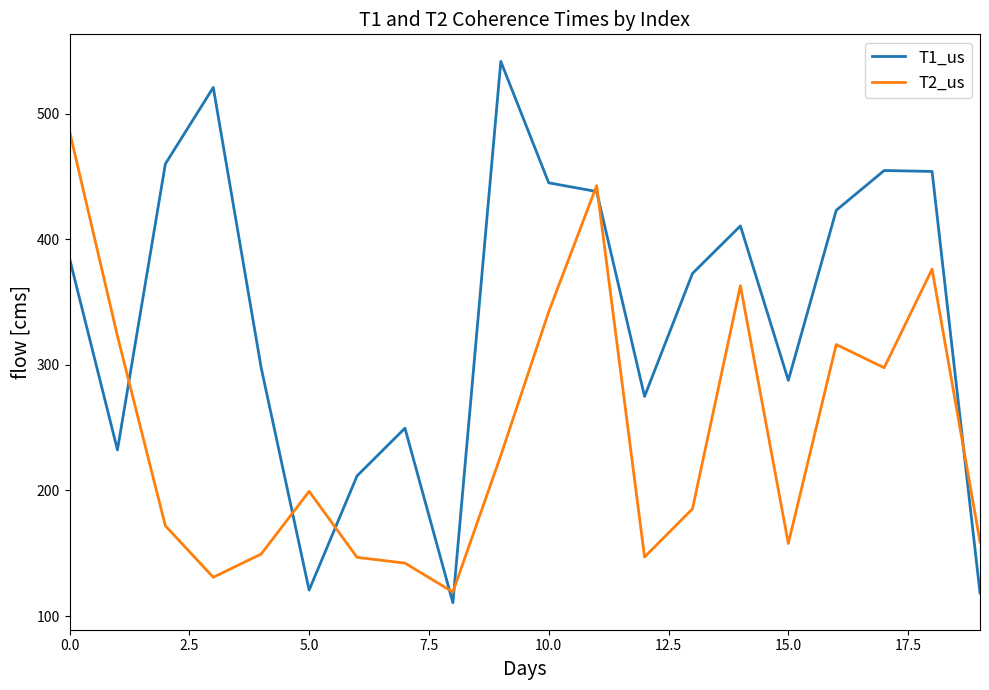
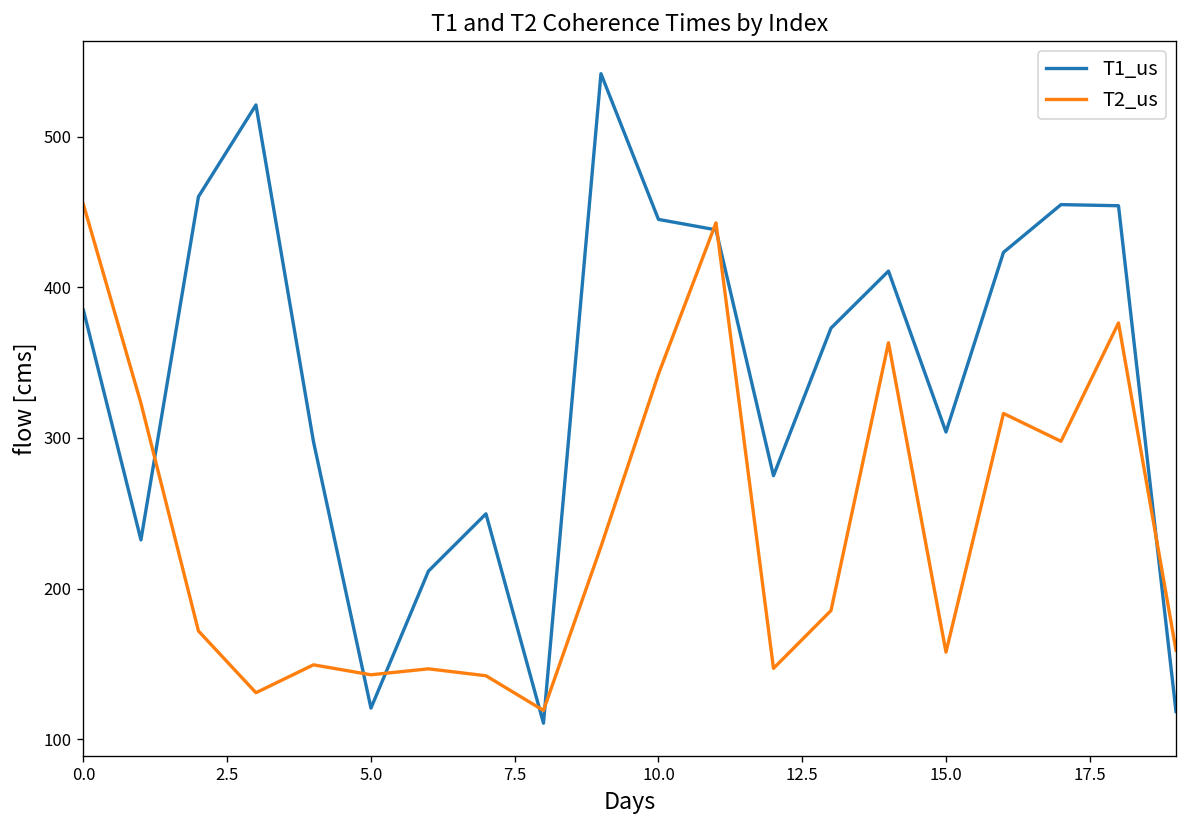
  {
    "T1_us": {
      "0.0": 385,
      "5.0": 121,
      "10.0": 445,
-     "15.0": 288
+     "15.0": 304
    },
    "T2_us": {
-     "0.0": 486,
-     "5.0": 199,
+     "0.0": 455,
+     "5.0": 143,
      "10.0": 342,
      "15.0": 158
    }
  }
